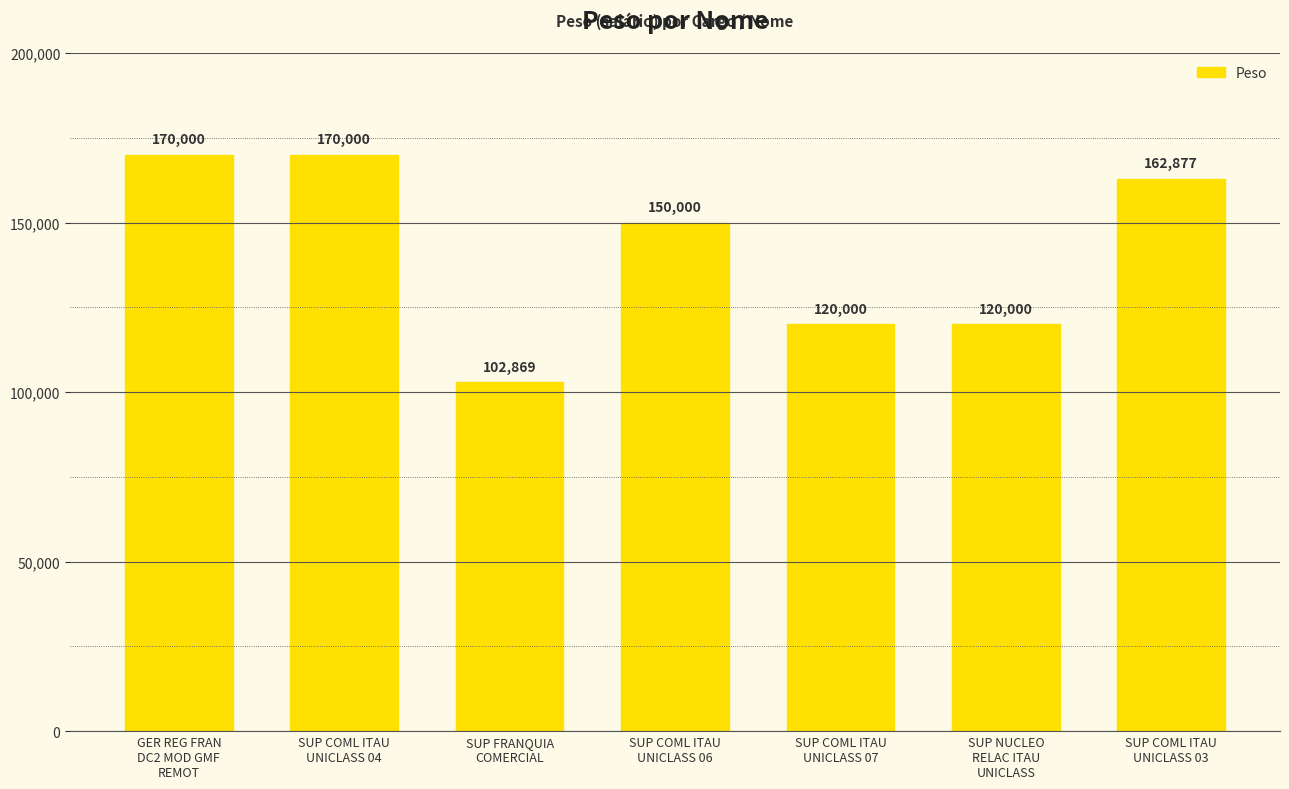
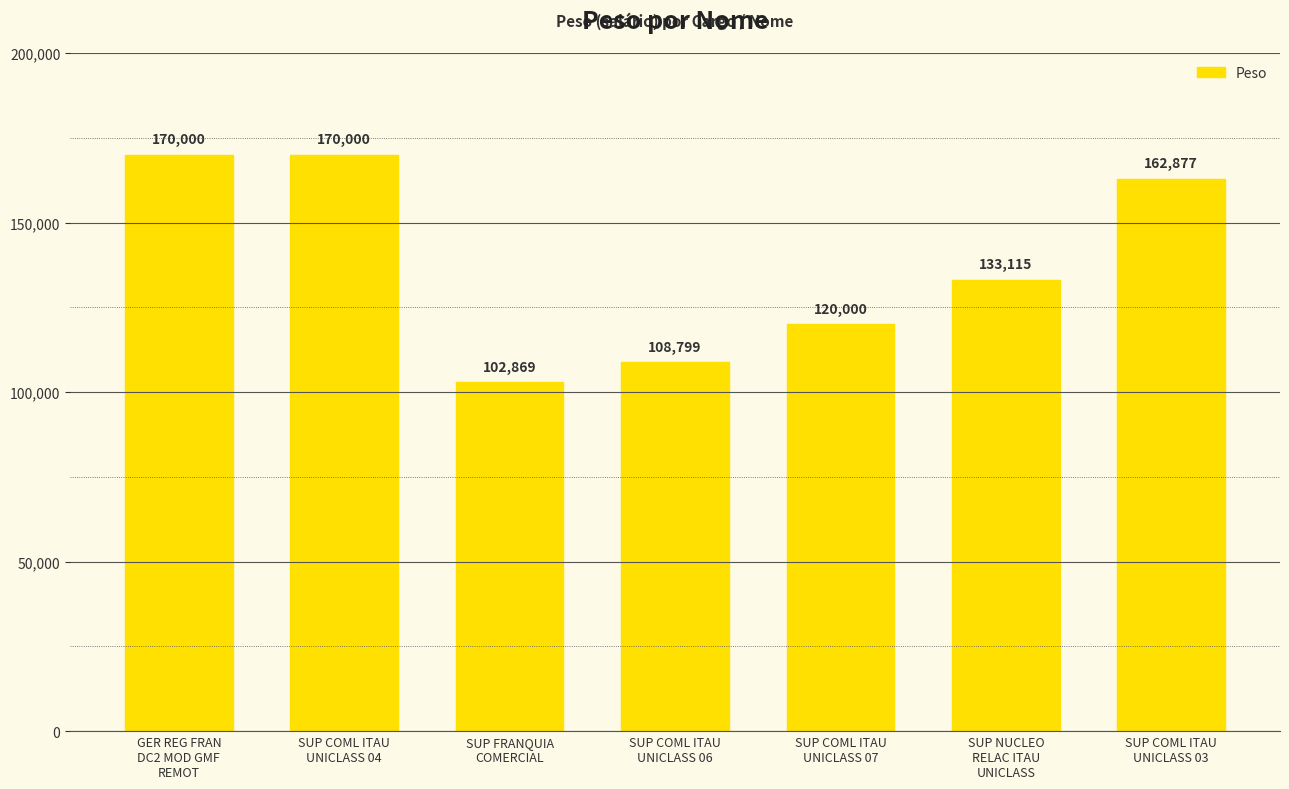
  {
    "GER REG FRAN DC2 MOD GMF REMOT": "170,000",
    "SUP COML ITAU UNICLASS 04": "170,000",
    "SUP FRANQUIA COMERCIAL": "102,869",
-   "SUP COML ITAU UNICLASS 06": "150,000",
+   "SUP COML ITAU UNICLASS 06": "108,799",
    "SUP COML ITAU UNICLASS 07": "120,000",
-   "SUP NUCLEO RELAC ITAU UNICLASS": "120,000",
+   "SUP NUCLEO RELAC ITAU UNICLASS": "133,115",
    "SUP COML ITAU UNICLASS 03": "162,877"
  }
